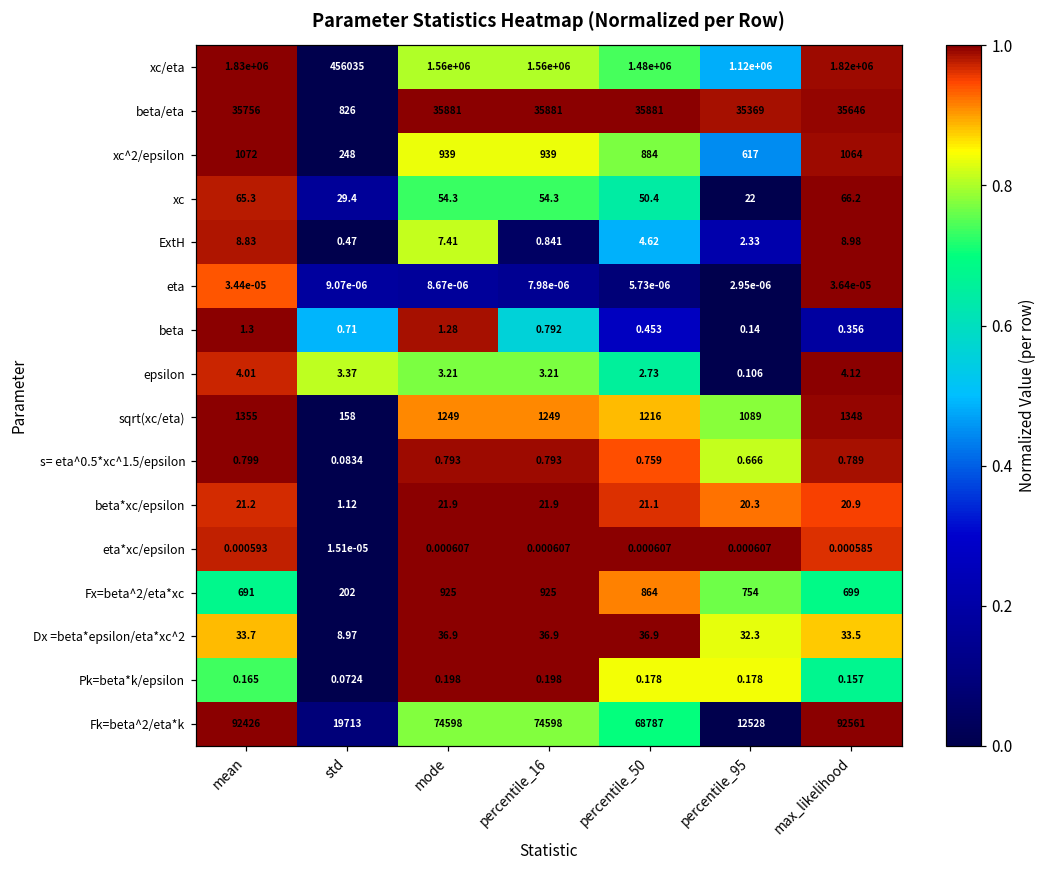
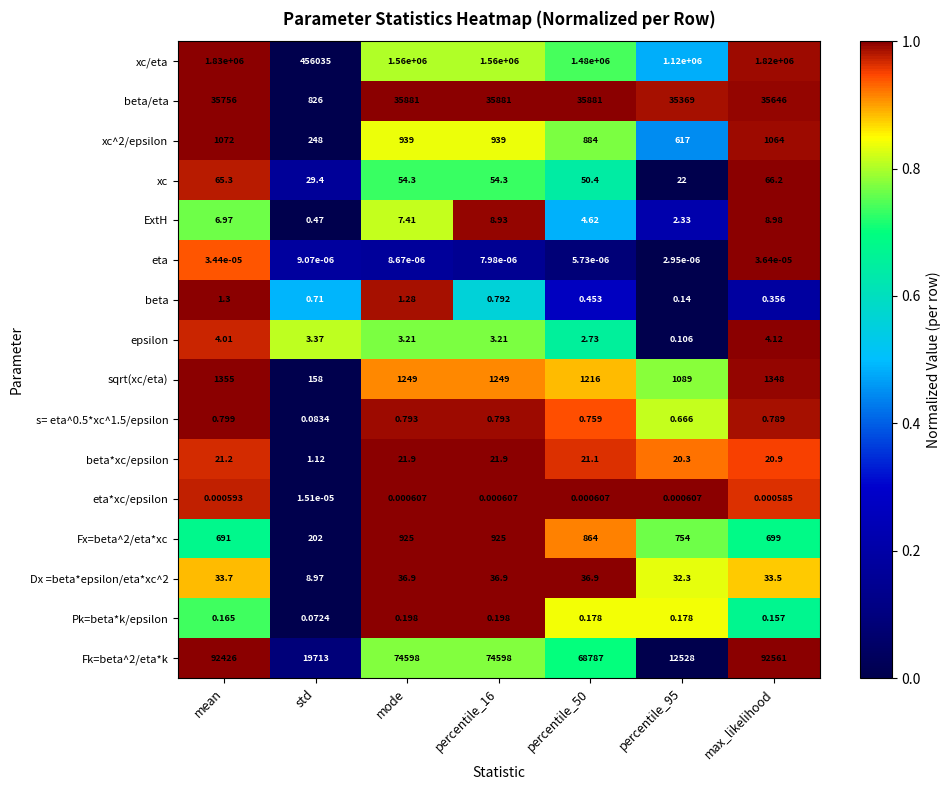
  {
    "xc/eta": {
      "mean": "1.83e+06",
      "std": "456035",
      "mode": "1.56e+06",
      "percentile_16": "1.56e+06",
      "percentile_50": "1.48e+06",
      "percentile_95": "1.12e+06",
      "max_likelihood": "1.82e+06"
    },
    "beta/eta": {
      "mean": "35756",
      "std": "826",
      "mode": "35881",
      "percentile_16": "35881",
      "percentile_50": "35881",
      "percentile_95": "35369",
      "max_likelihood": "35646"
    },
    "xc^2/epsilon": {
      "mean": "1072",
      "std": "248",
      "mode": "939",
      "percentile_16": "939",
      "percentile_50": "884",
      "percentile_95": "617",
      "max_likelihood": "1064"
    },
    "xc": {
      "mean": "65.3",
      "std": "29.4",
      "mode": "54.3",
      "percentile_16": "54.3",
      "percentile_50": "50.4",
      "percentile_95": "22",
      "max_likelihood": "66.2"
    },
    "ExtH": {
-     "mean": "8.83",
+     "mean": "6.97",
      "std": "0.47",
      "mode": "7.41",
-     "percentile_16": "0.841",
+     "percentile_16": "8.93",
      "percentile_50": "4.62",
      "percentile_95": "2.33",
      "max_likelihood": "8.98"
    },
    "eta": {
      "mean": "3.44e-05",
      "std": "9.07e-06",
      "mode": "8.67e-06",
      "percentile_16": "7.98e-06",
      "percentile_50": "5.73e-06",
      "percentile_95": "2.95e-06",
      "max_likelihood": "3.64e-05"
    },
    "beta": {
      "mean": "1.3",
      "std": "0.71",
      "mode": "1.28",
      "percentile_16": "0.792",
      "percentile_50": "0.453",
      "percentile_95": "0.14",
      "max_likelihood": "0.356"
    },
    "epsilon": {
      "mean": "4.01",
      "std": "3.37",
      "mode": "3.21",
      "percentile_16": "3.21",
      "percentile_50": "2.73",
      "percentile_95": "0.106",
      "max_likelihood": "4.12"
    },
    "sqrt(xc/eta)": {
      "mean": "1355",
      "std": "158",
      "mode": "1249",
      "percentile_16": "1249",
      "percentile_50": "1216",
      "percentile_95": "1089",
      "max_likelihood": "1348"
    },
    "s= eta^0.5*xc^1.5/epsilon": {
      "mean": "0.799",
      "std": "0.0834",
      "mode": "0.793",
      "percentile_16": "0.793",
      "percentile_50": "0.759",
      "percentile_95": "0.666",
      "max_likelihood": "0.789"
    },
    "beta*xc/epsilon": {
      "mean": "21.2",
      "std": "1.12",
      "mode": "21.9",
      "percentile_16": "21.9",
      "percentile_50": "21.1",
      "percentile_95": "20.3",
      "max_likelihood": "20.9"
    },
    "eta*xc/epsilon": {
      "mean": "0.000593",
      "std": "1.51e-05",
      "mode": "0.000607",
      "percentile_16": "0.000607",
      "percentile_50": "0.000607",
      "percentile_95": "0.000607",
      "max_likelihood": "0.000585"
    },
    "Fx=beta^2/eta*xc": {
      "mean": "691",
      "std": "202",
      "mode": "925",
      "percentile_16": "925",
      "percentile_50": "864",
      "percentile_95": "754",
      "max_likelihood": "699"
    },
    "Dx =beta*epsilon/eta*xc^2": {
      "mean": "33.7",
      "std": "8.97",
      "mode": "36.9",
      "percentile_16": "36.9",
      "percentile_50": "36.9",
      "percentile_95": "32.3",
      "max_likelihood": "33.5"
    },
    "Pk=beta*k/epsilon": {
      "mean": "0.165",
      "std": "0.0724",
      "mode": "0.198",
      "percentile_16": "0.198",
      "percentile_50": "0.178",
      "percentile_95": "0.178",
      "max_likelihood": "0.157"
    },
    "Fk=beta^2/eta*k": {
      "mean": "92426",
      "std": "19713",
      "mode": "74598",
      "percentile_16": "74598",
      "percentile_50": "68787",
      "percentile_95": "12528",
      "max_likelihood": "92561"
    }
  }
